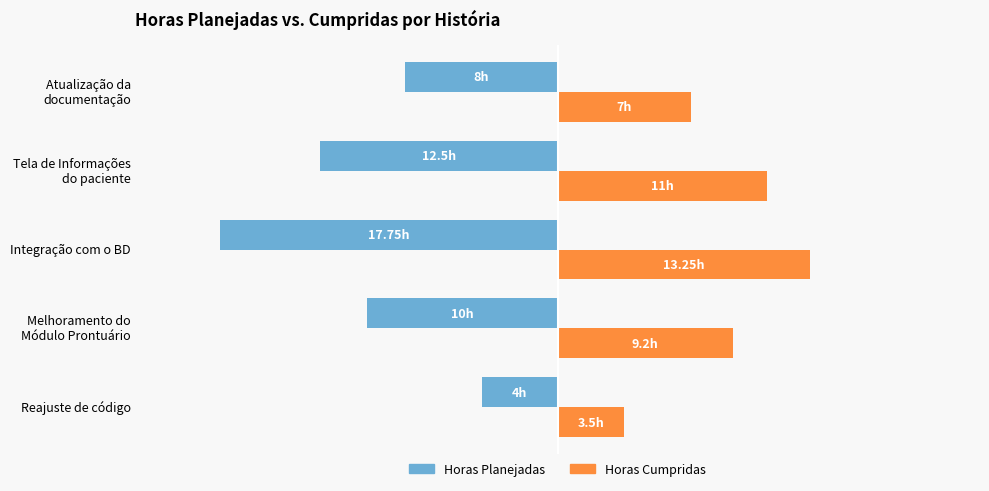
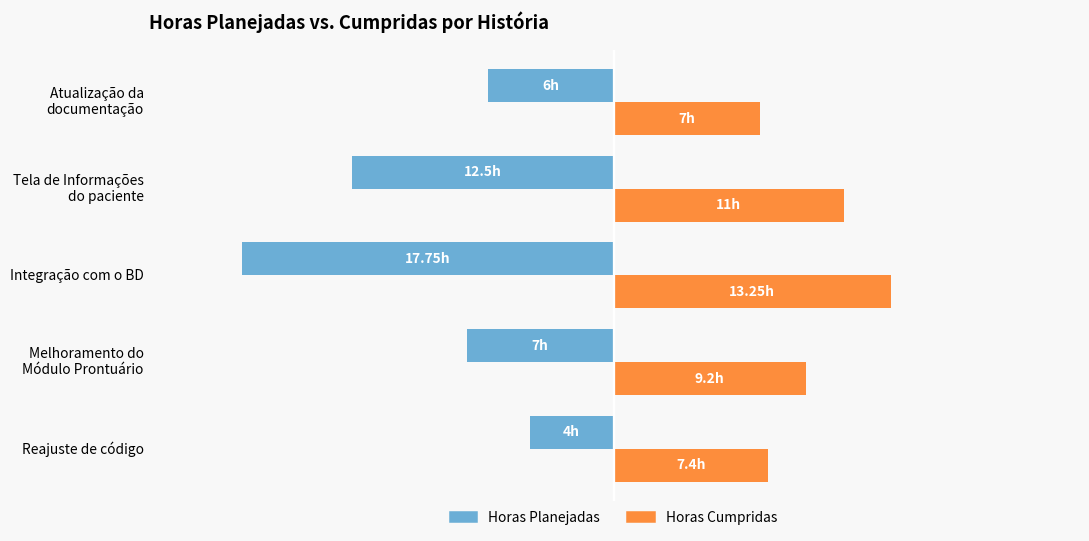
  {
    "Horas Planejadas": {
-     "Atualização da documentação": "8h",
-     "Melhoramento do Módulo Prontuário": "10h"
+     "Atualização da documentação": "6h",
+     "Melhoramento do Módulo Prontuário": "7h"
    },
    "Horas Cumpridas": {
      "Atualização da documentação": "7h",
      "Tela de Informações do paciente": "11h",
      "Integração com o BD": "13.25h",
      "Melhoramento do Módulo Prontuário": "9.2h",
-     "Reajuste de código": "3.5h"
+     "Reajuste de código": "7.4h"
    }
  }
